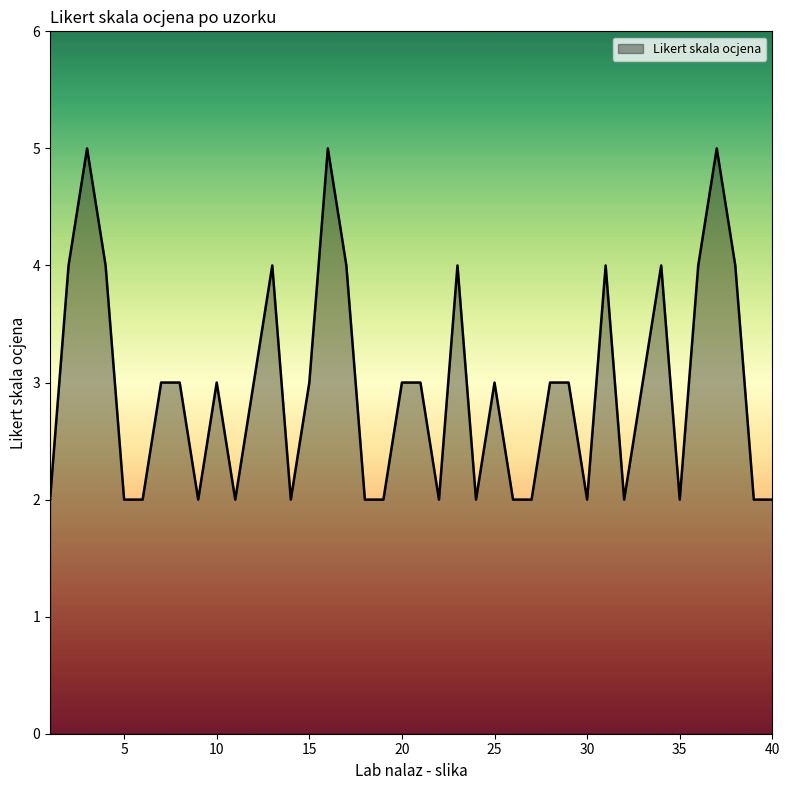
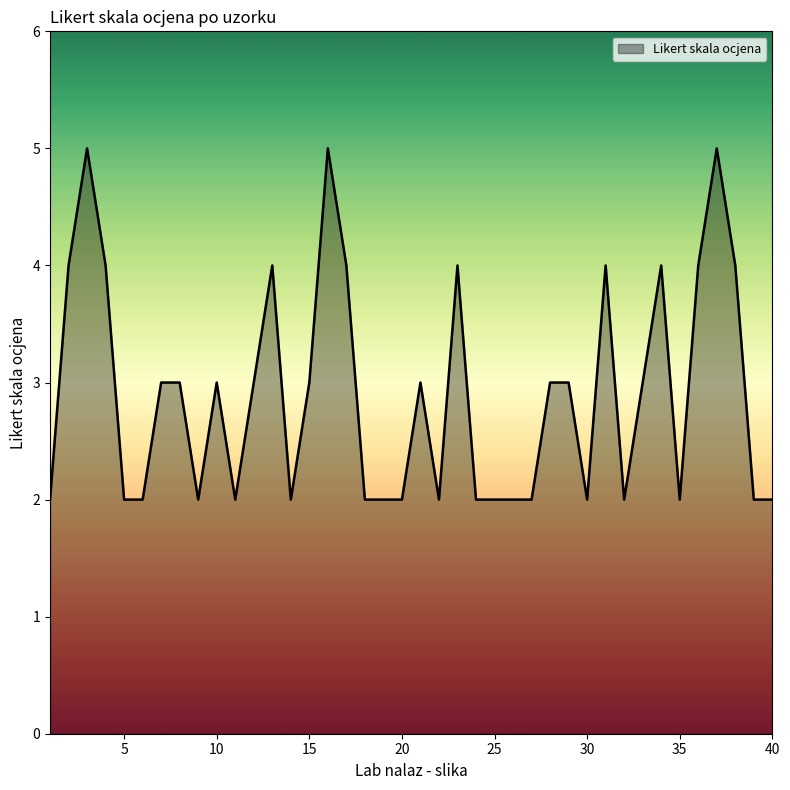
  {
    "5": 2,
    "10": 3,
    "15": 3,
-   "20": 3,
-   "25": 3,
+   "20": 2,
+   "25": 2,
    "30": 2,
    "35": 2,
    "40": 2
  }
